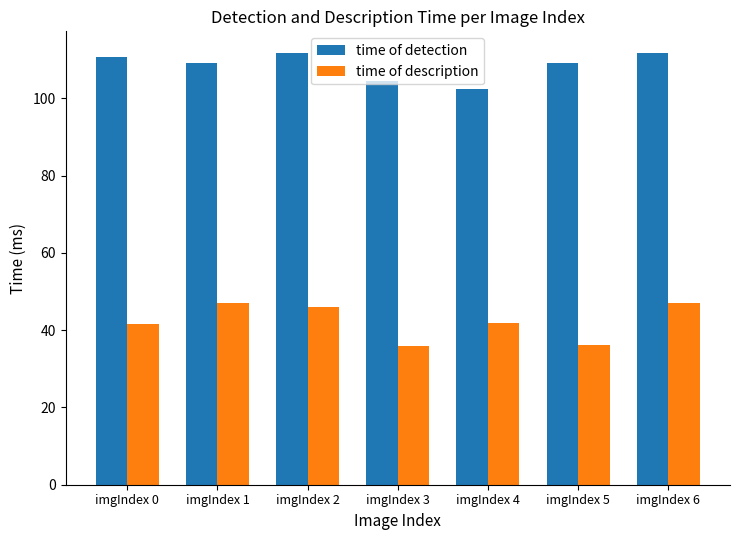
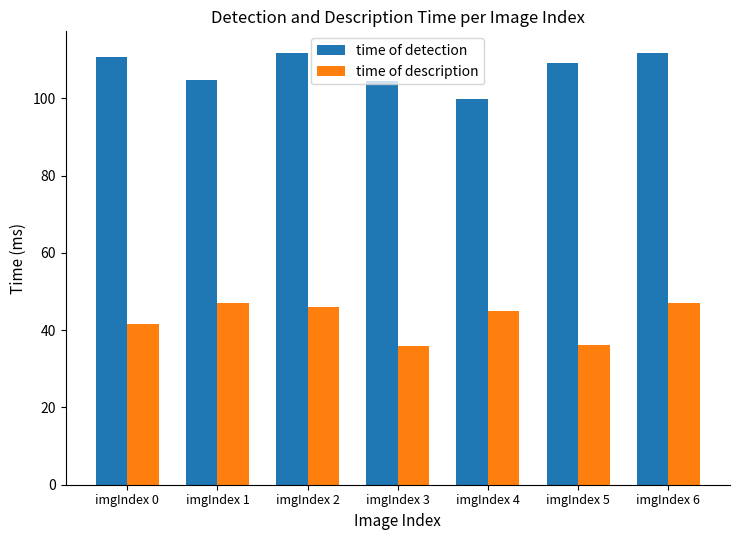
  {
    "time of detection": {
      "imgIndex 0": 111,
-     "imgIndex 1": 109,
+     "imgIndex 1": 105,
      "imgIndex 2": 112,
-     "imgIndex 4": 102,
+     "imgIndex 4": 100,
      "imgIndex 5": 109,
      "imgIndex 6": 112
    },
    "time of description": {
      "imgIndex 0": 42,
      "imgIndex 1": 47,
      "imgIndex 2": 46,
      "imgIndex 3": 36,
-     "imgIndex 4": 42,
+     "imgIndex 4": 45,
      "imgIndex 5": 36,
      "imgIndex 6": 47
    }
  }
